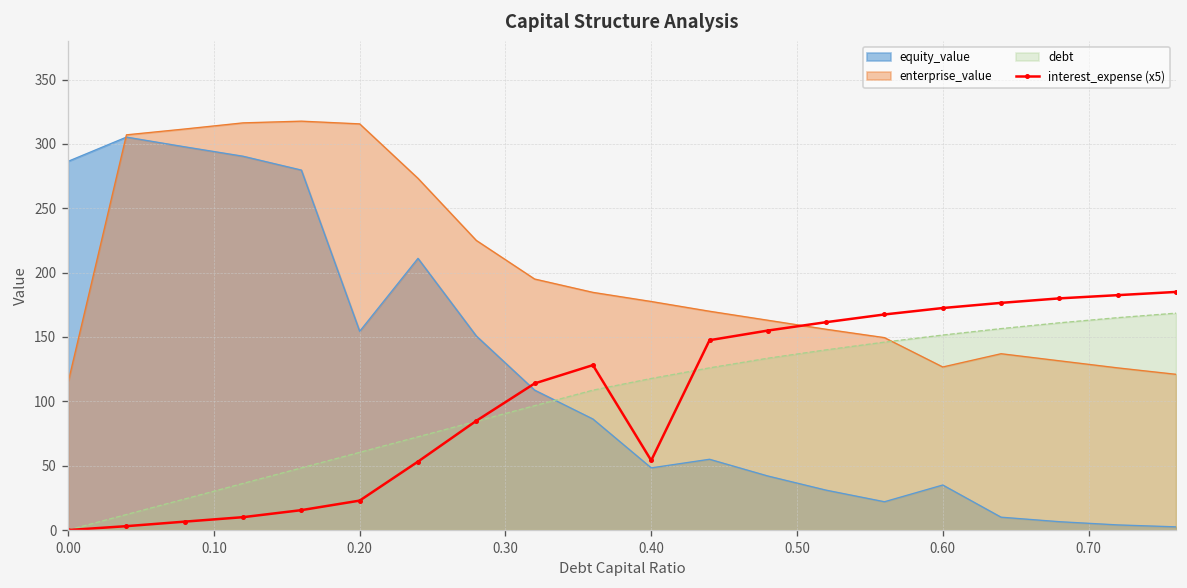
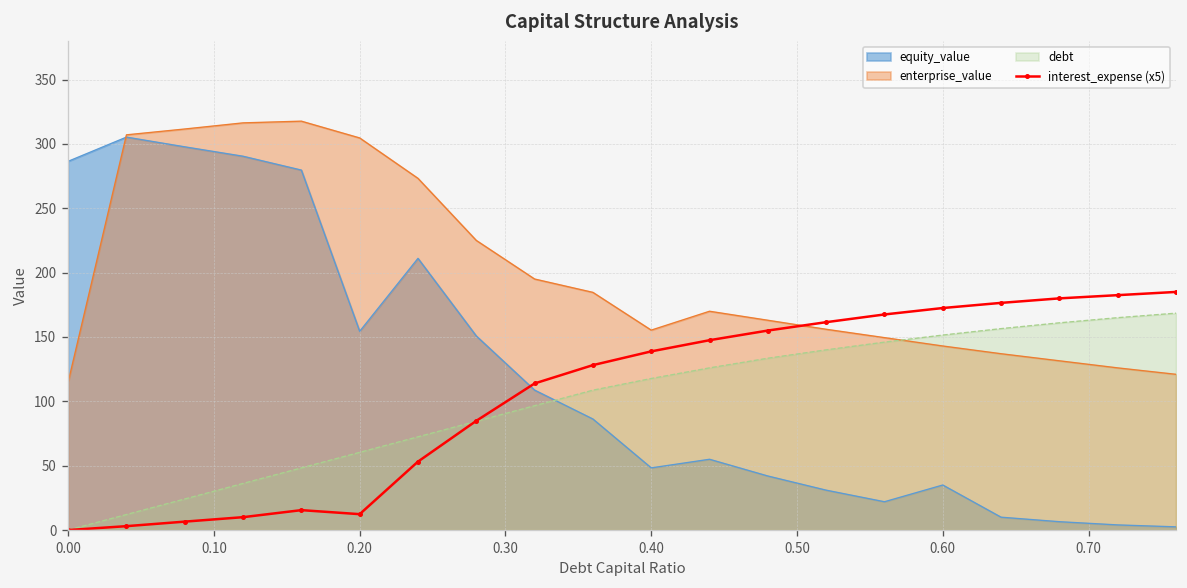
  {
    "equity_value": {
      "0.00": 286,
      "0.20": 154,
      "0.40": 48,
      "0.60": 35
    },
    "enterprise_value": {
      "0.00": 115,
-     "0.20": 316,
-     "0.40": 178,
-     "0.60": 127
+     "0.20": 305,
+     "0.40": 155,
+     "0.60": 143
    },
    "debt": {
      "0.20": 60,
      "0.40": 118,
      "0.60": 152
    },
    "interest_expense (x5)": {
-     "0.20": 23,
-     "0.40": 54,
+     "0.20": 12,
+     "0.40": 139,
      "0.60": 173
    }
  }
